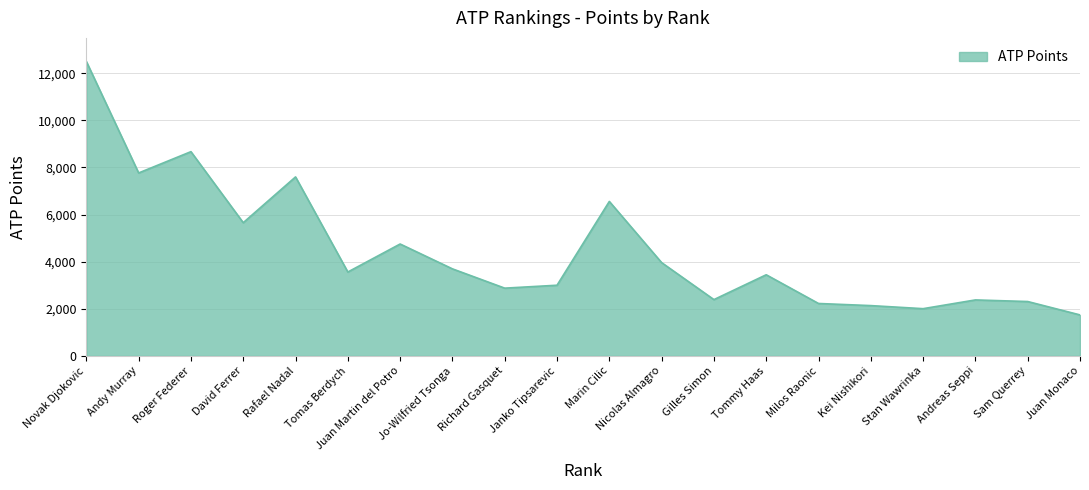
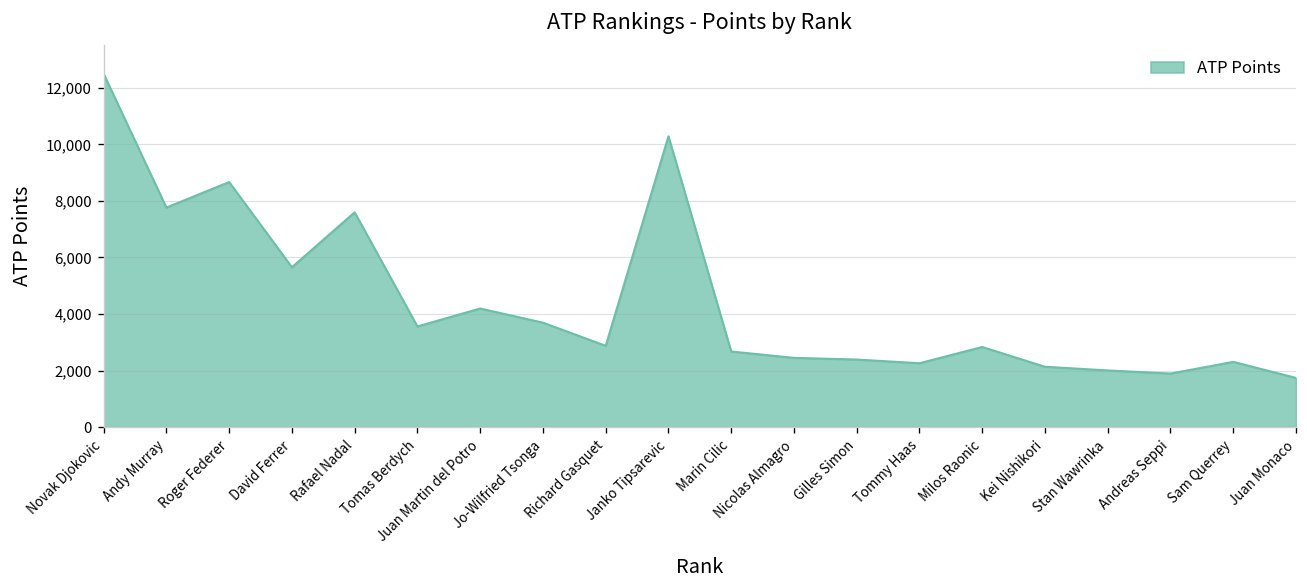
  {
    "Novak Djokovic": "12,500",
    "Andy Murray": "7,800",
    "Roger Federer": "8,700",
    "David Ferrer": "5,700",
    "Rafael Nadal": "7,600",
    "Tomas Berdych": "3,600",
-   "Juan Martin del Potro": "4,800",
+   "Juan Martin del Potro": "4,200",
    "Jo-Wilfried Tsonga": "3,700",
    "Richard Gasquet": "2,900",
-   "Janko Tipsarevic": "3,000",
-   "Marin Cilic": "6,600",
-   "Nicolas Almagro": "4,000",
+   "Janko Tipsarevic": "10,300",
+   "Marin Cilic": "2,700",
+   "Nicolas Almagro": "2,500",
    "Gilles Simon": "2,400",
-   "Tommy Haas": "3,400",
-   "Milos Raonic": "2,200",
+   "Tommy Haas": "2,300",
+   "Milos Raonic": "2,800",
    "Kei Nishikori": "2,100",
    "Stan Wawrinka": "2,000",
-   "Andreas Seppi": "2,400",
+   "Andreas Seppi": "1,900",
    "Sam Querrey": "2,300",
    "Juan Monaco": "1,700"
  }
